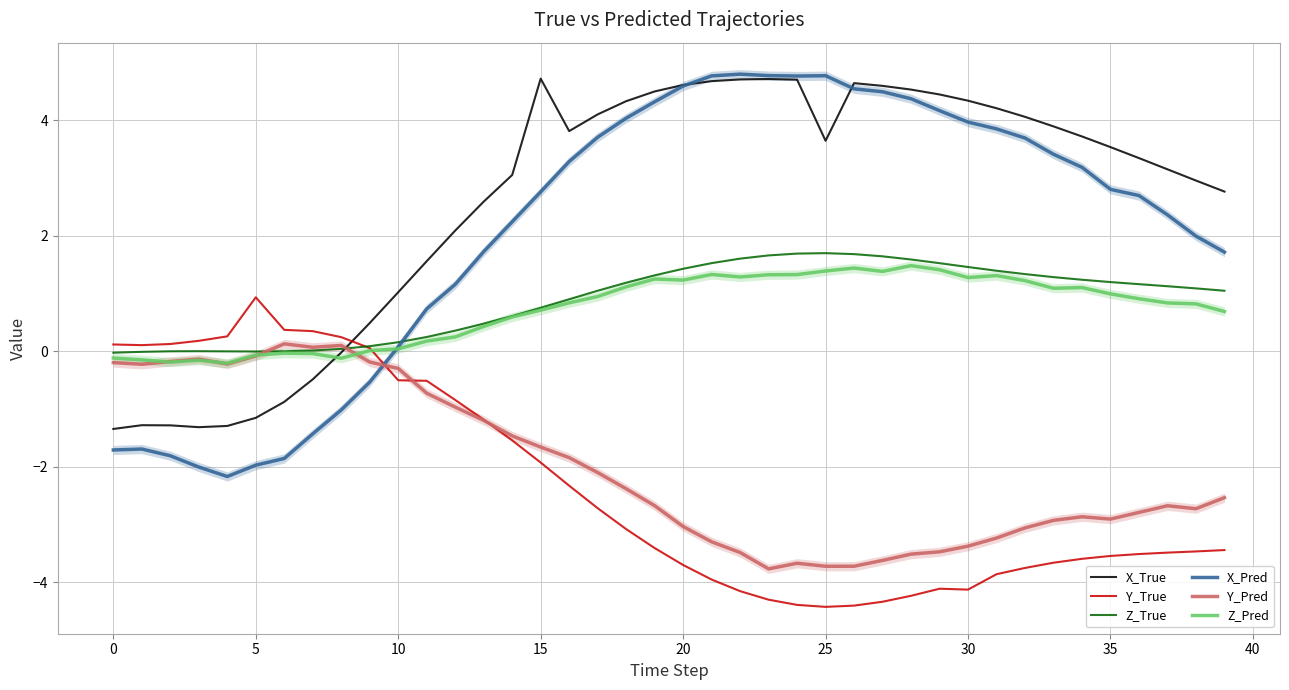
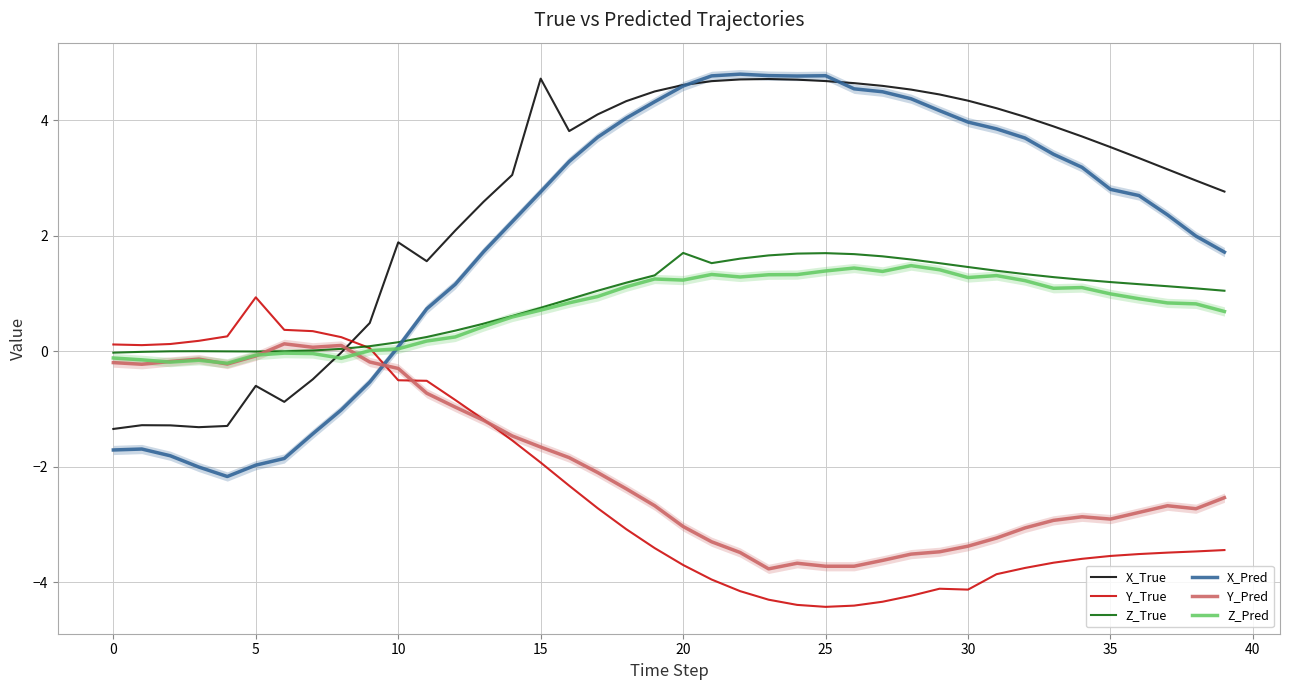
  {
    "X_True": {
      "0": -1.3,
-     "5": -1.2,
-     "10": 1.0,
+     "5": -0.6,
+     "10": 1.9,
      "15": 4.7,
-     "25": 3.6,
+     "25": 4.7,
      "30": 4.3,
      "35": 3.5
    },
    "Y_True": {
      "0": 0.1,
      "5": 0.9,
      "10": -0.5,
      "15": -1.9,
      "20": -3.7,
      "25": -4.4,
      "30": -4.1,
      "35": -3.5
    },
    "Z_True": {
-     "20": 1.4,
+     "20": 1.7,
      "25": 1.7,
      "30": 1.5,
      "35": 1.2
    }
  }
